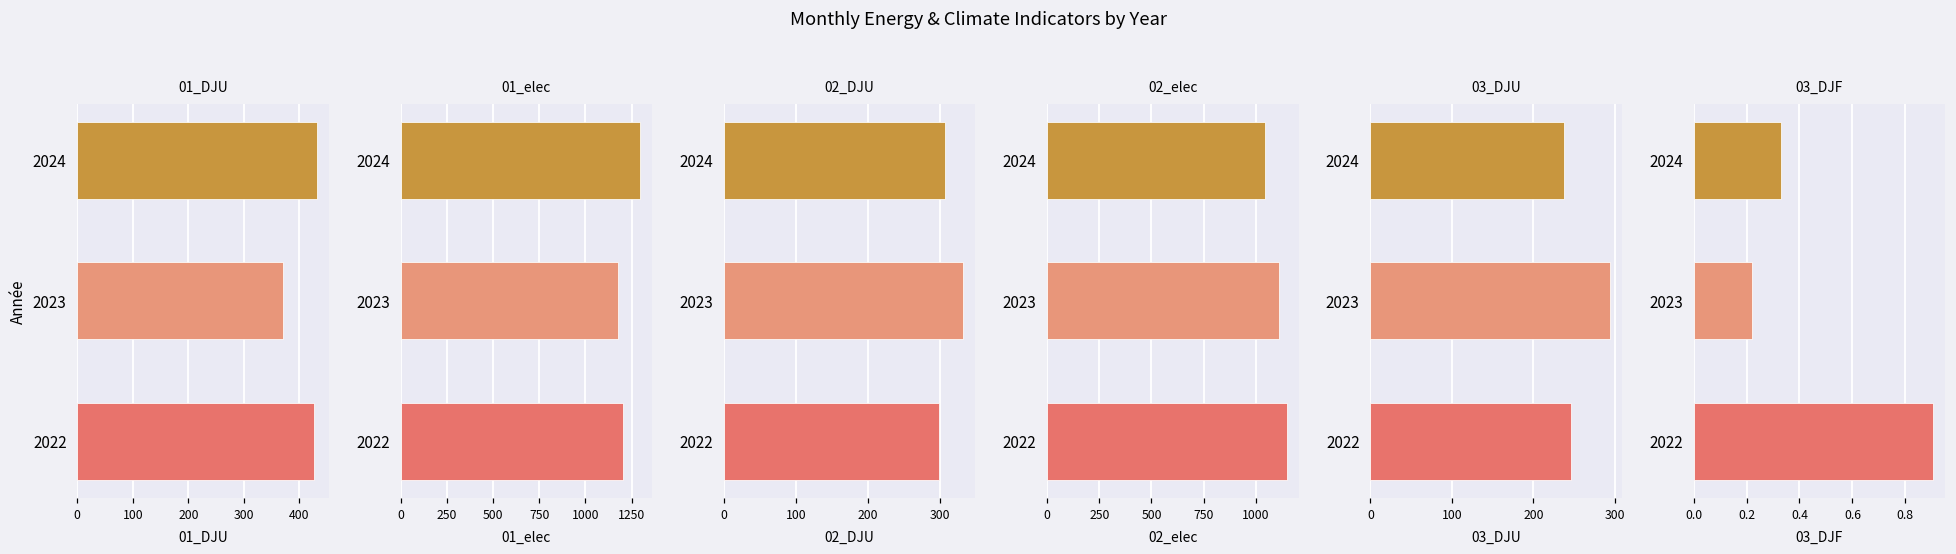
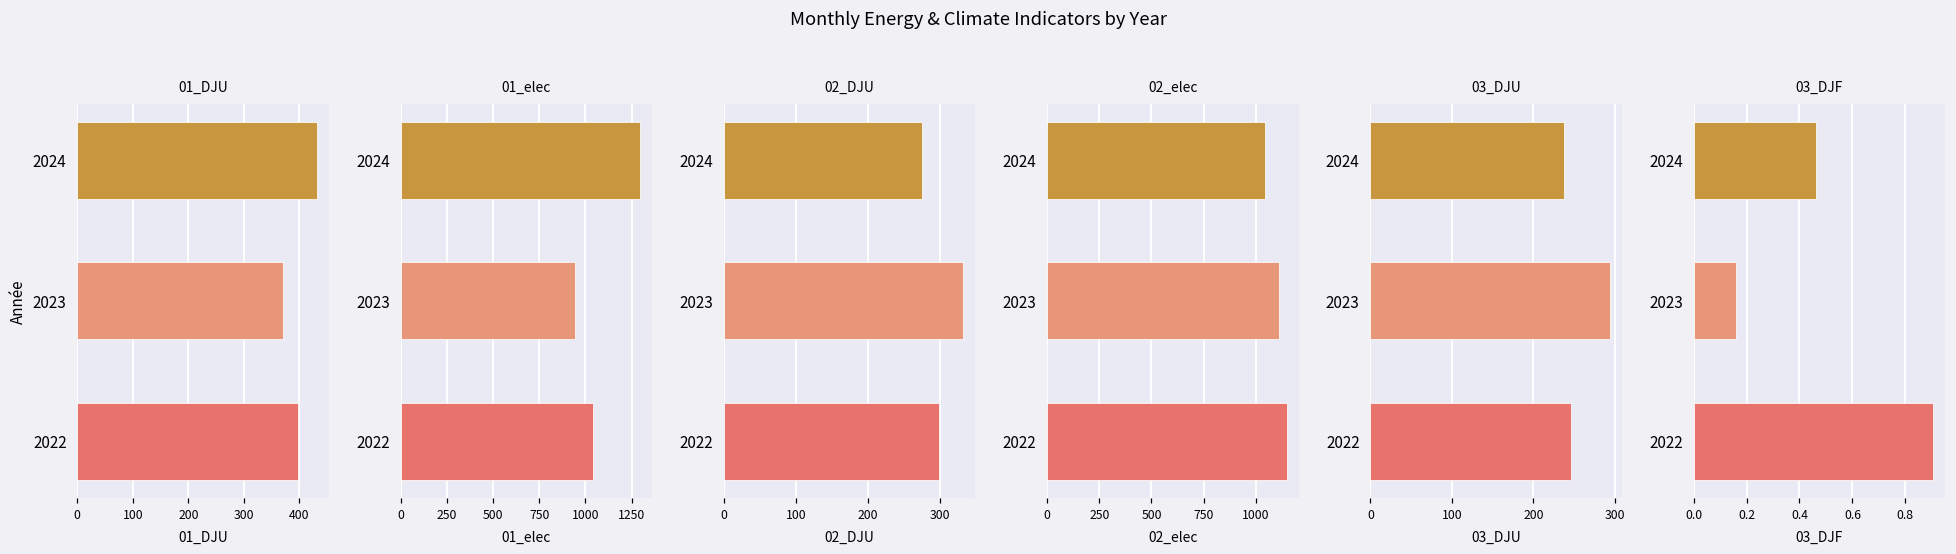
  {
    "01_DJU": {
      "2024": 430,
      "2023": 370,
-     "2022": 430
+     "2022": 400
    },
    "01_elec": {
      "2024": 1300,
-     "2023": 1180,
-     "2022": 1200
+     "2023": 950,
+     "2022": 1040
    },
    "02_DJU": {
-     "2024": 310,
+     "2024": 270,
      "2023": 330,
      "2022": 300
    },
    "02_elec": {
      "2024": 1050,
      "2023": 1110,
      "2022": 1150
    },
    "03_DJU": {
      "2024": 240,
      "2023": 290,
      "2022": 250
    },
    "03_DJF": {
-     "2024": 0.33,
-     "2023": 0.22,
+     "2024": 0.46,
+     "2023": 0.16,
      "2022": 0.91
    }
  }
